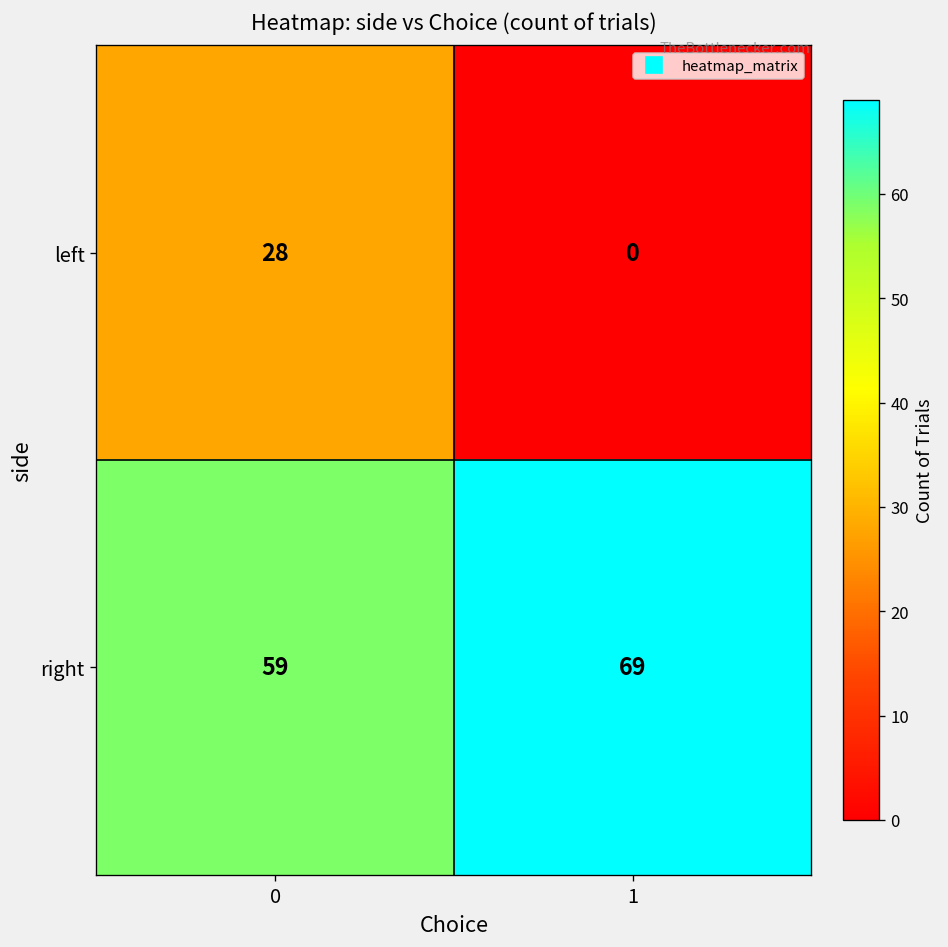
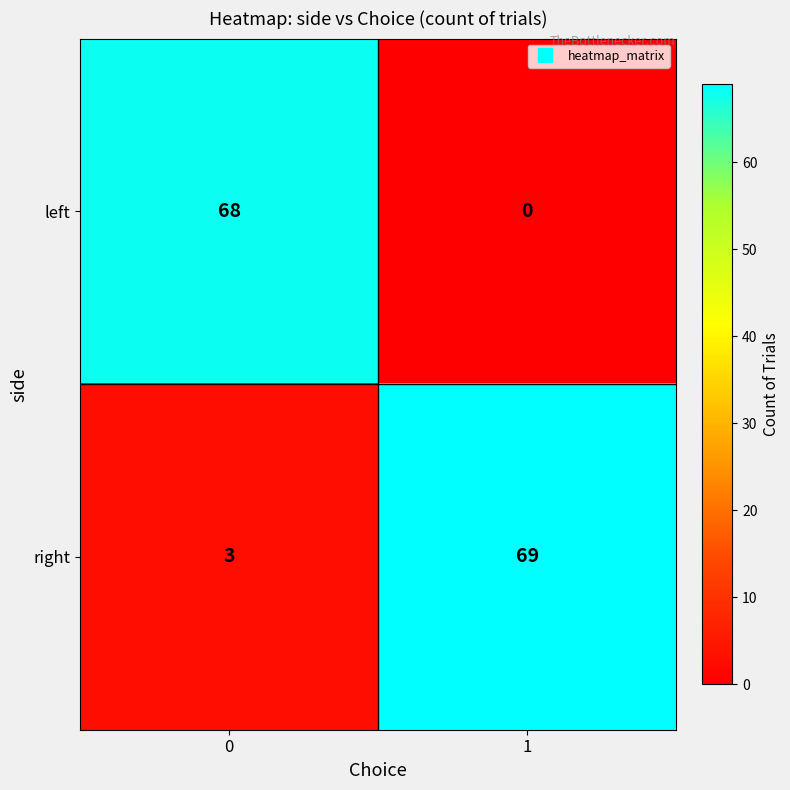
  {
    "left": {
-     "0": 28,
+     "0": 68,
      "1": 0
    },
    "right": {
-     "0": 59,
+     "0": 3,
      "1": 69
    }
  }
